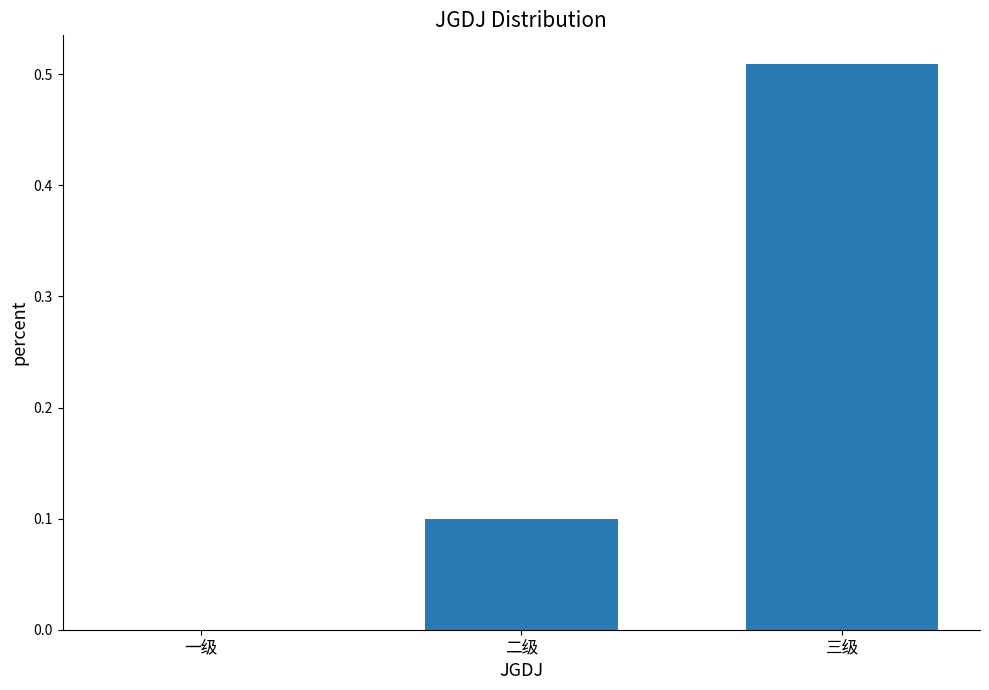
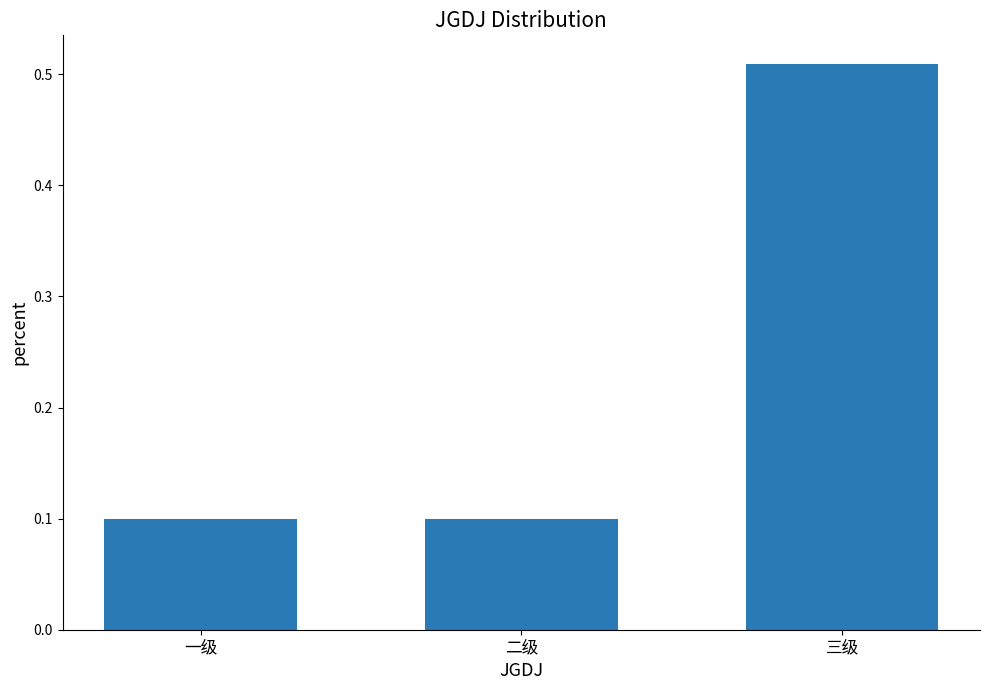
  {
-   "一级": 0.0,
+   "一级": 0.1,
    "二级": 0.1,
    "三级": 0.510
  }
